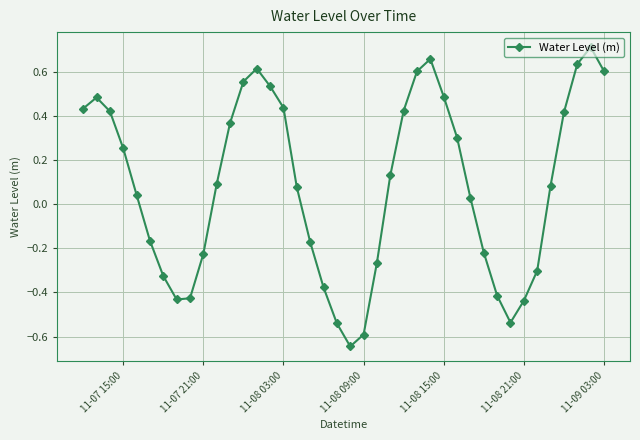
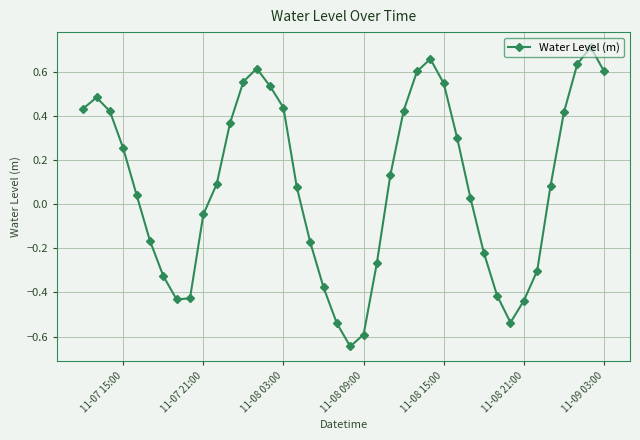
  {
    "11-07 15:00": 0.25,
-   "11-07 21:00": -0.22,
+   "11-07 21:00": -0.05,
    "11-08 03:00": 0.44,
    "11-08 09:00": -0.59,
-   "11-08 15:00": 0.49,
+   "11-08 15:00": 0.55,
    "11-08 21:00": -0.44,
    "11-09 03:00": 0.61
  }
